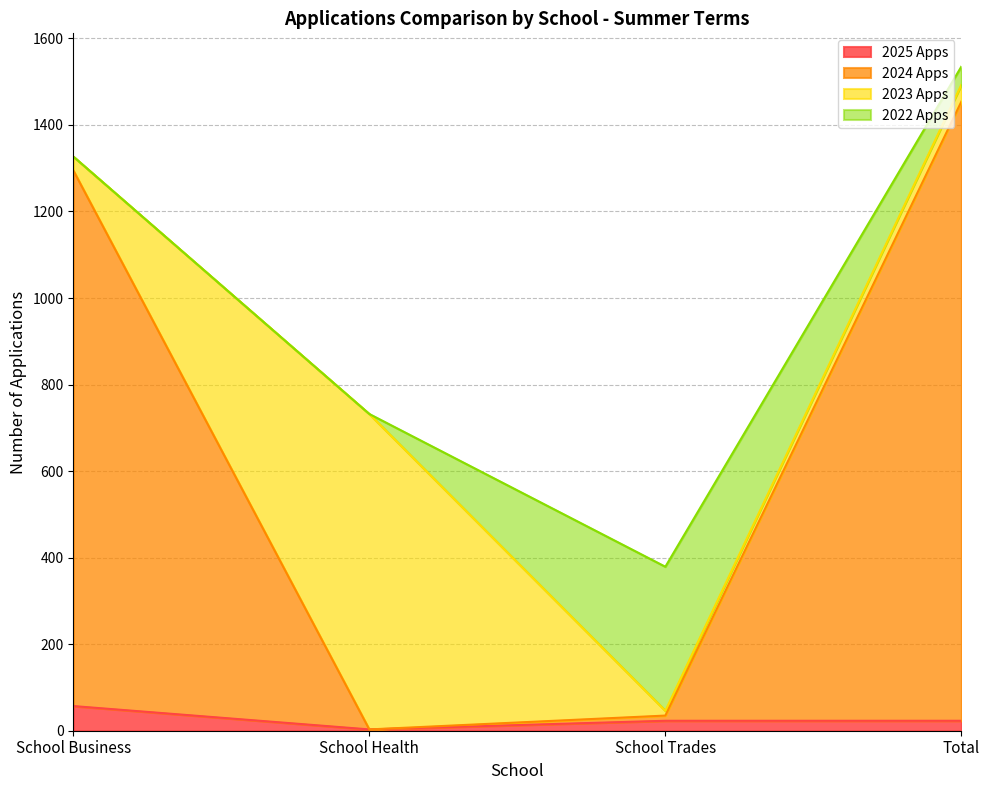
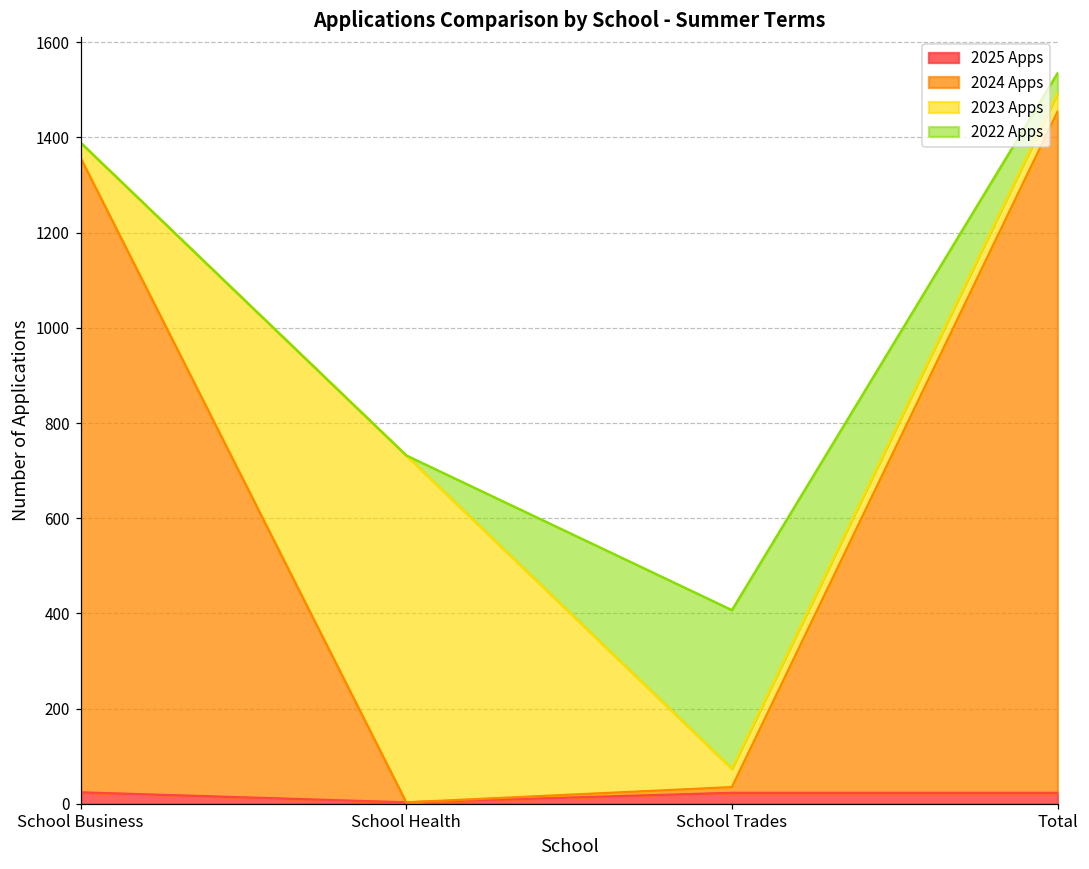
  {
    "2025 Apps": {
-     "School Business": 60,
+     "School Business": 20,
      "School Trades": 20,
      "Total": 20
    },
    "2024 Apps": {
-     "School Business": 1240,
+     "School Business": 1330,
      "School Trades": 10,
      "Total": 1430
    },
    "2023 Apps": {
-     "School Trades": 10,
+     "School Trades": 40,
      "Total": 40
    },
    "2022 Apps": {
      "School Trades": 330,
      "Total": 40
    }
  }
